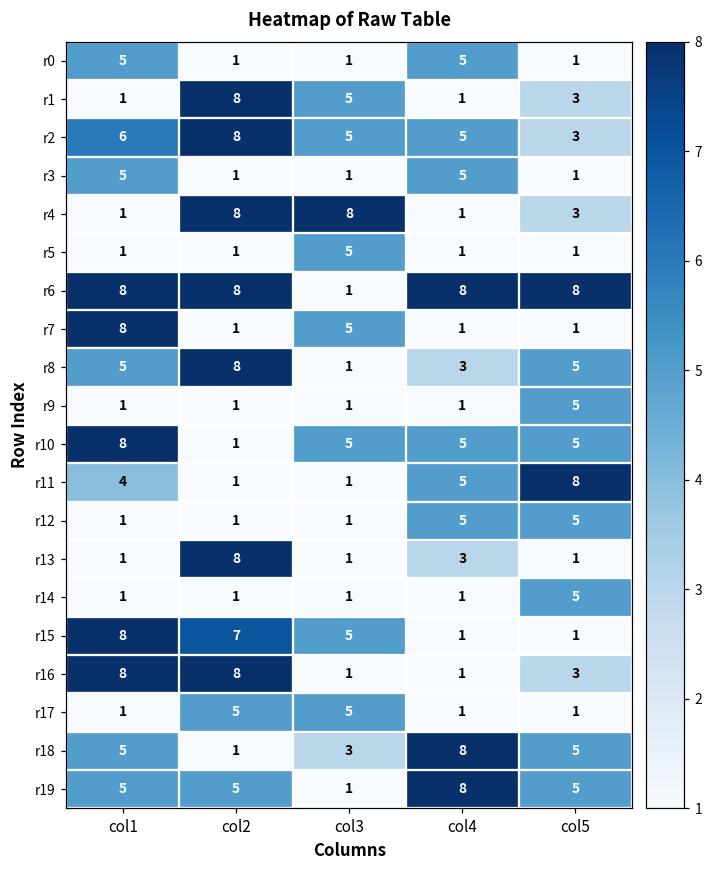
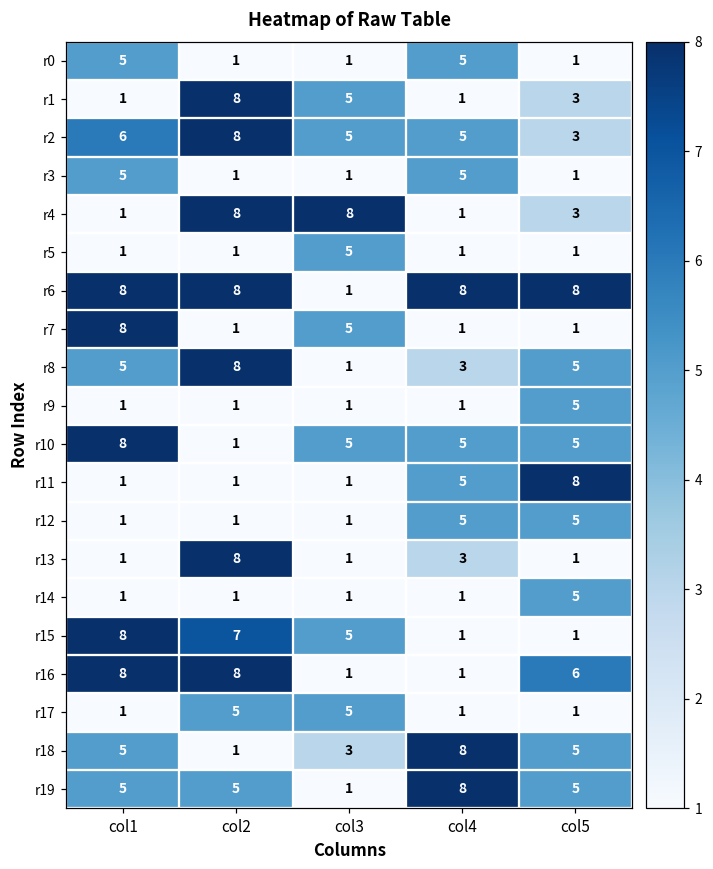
  {
    "r0": {
      "col1": 5,
      "col2": 1,
      "col3": 1,
      "col4": 5,
      "col5": 1
    },
    "r1": {
      "col1": 1,
      "col2": 8,
      "col3": 5,
      "col4": 1,
      "col5": 3
    },
    "r2": {
      "col1": 6,
      "col2": 8,
      "col3": 5,
      "col4": 5,
      "col5": 3
    },
    "r3": {
      "col1": 5,
      "col2": 1,
      "col3": 1,
      "col4": 5,
      "col5": 1
    },
    "r4": {
      "col1": 1,
      "col2": 8,
      "col3": 8,
      "col4": 1,
      "col5": 3
    },
    "r5": {
      "col1": 1,
      "col2": 1,
      "col3": 5,
      "col4": 1,
      "col5": 1
    },
    "r6": {
      "col1": 8,
      "col2": 8,
      "col3": 1,
      "col4": 8,
      "col5": 8
    },
    "r7": {
      "col1": 8,
      "col2": 1,
      "col3": 5,
      "col4": 1,
      "col5": 1
    },
    "r8": {
      "col1": 5,
      "col2": 8,
      "col3": 1,
      "col4": 3,
      "col5": 5
    },
    "r9": {
      "col1": 1,
      "col2": 1,
      "col3": 1,
      "col4": 1,
      "col5": 5
    },
    "r10": {
      "col1": 8,
      "col2": 1,
      "col3": 5,
      "col4": 5,
      "col5": 5
    },
    "r11": {
-     "col1": 4,
+     "col1": 1,
      "col2": 1,
      "col3": 1,
      "col4": 5,
      "col5": 8
    },
    "r12": {
      "col1": 1,
      "col2": 1,
      "col3": 1,
      "col4": 5,
      "col5": 5
    },
    "r13": {
      "col1": 1,
      "col2": 8,
      "col3": 1,
      "col4": 3,
      "col5": 1
    },
    "r14": {
      "col1": 1,
      "col2": 1,
      "col3": 1,
      "col4": 1,
      "col5": 5
    },
    "r15": {
      "col1": 8,
      "col2": 7,
      "col3": 5,
      "col4": 1,
      "col5": 1
    },
    "r16": {
      "col1": 8,
      "col2": 8,
      "col3": 1,
      "col4": 1,
-     "col5": 3
+     "col5": 6
    },
    "r17": {
      "col1": 1,
      "col2": 5,
      "col3": 5,
      "col4": 1,
      "col5": 1
    },
    "r18": {
      "col1": 5,
      "col2": 1,
      "col3": 3,
      "col4": 8,
      "col5": 5
    },
    "r19": {
      "col1": 5,
      "col2": 5,
      "col3": 1,
      "col4": 8,
      "col5": 5
    }
  }
